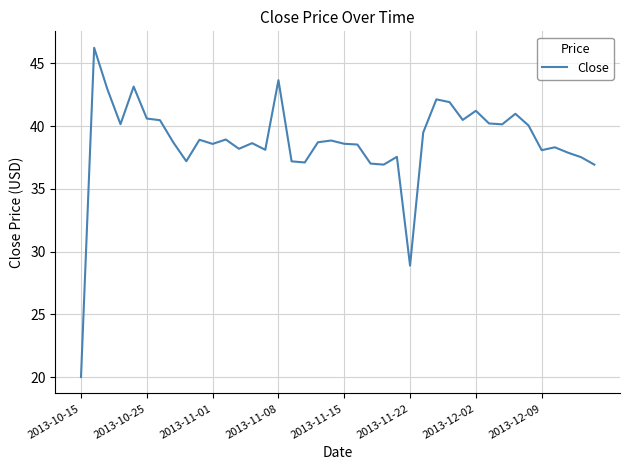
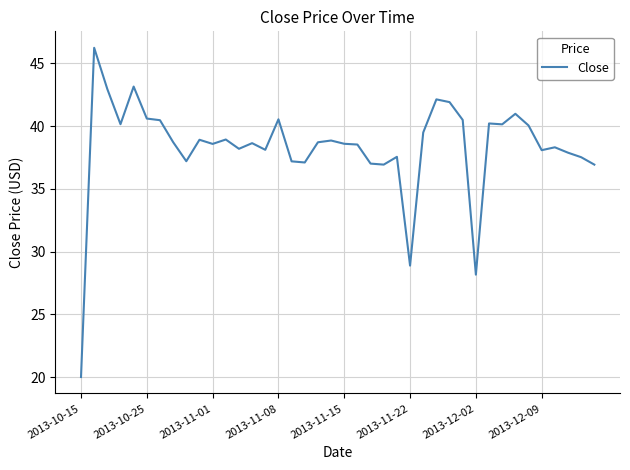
  {
    "2013-10-15": 20.0,
    "2013-10-25": 40.6,
    "2013-11-01": 38.6,
-   "2013-11-08": 43.7,
+   "2013-11-08": 40.5,
    "2013-11-15": 38.6,
    "2013-11-22": 28.9,
-   "2013-12-02": 41.2,
+   "2013-12-02": 28.2,
    "2013-12-09": 38.1
  }
